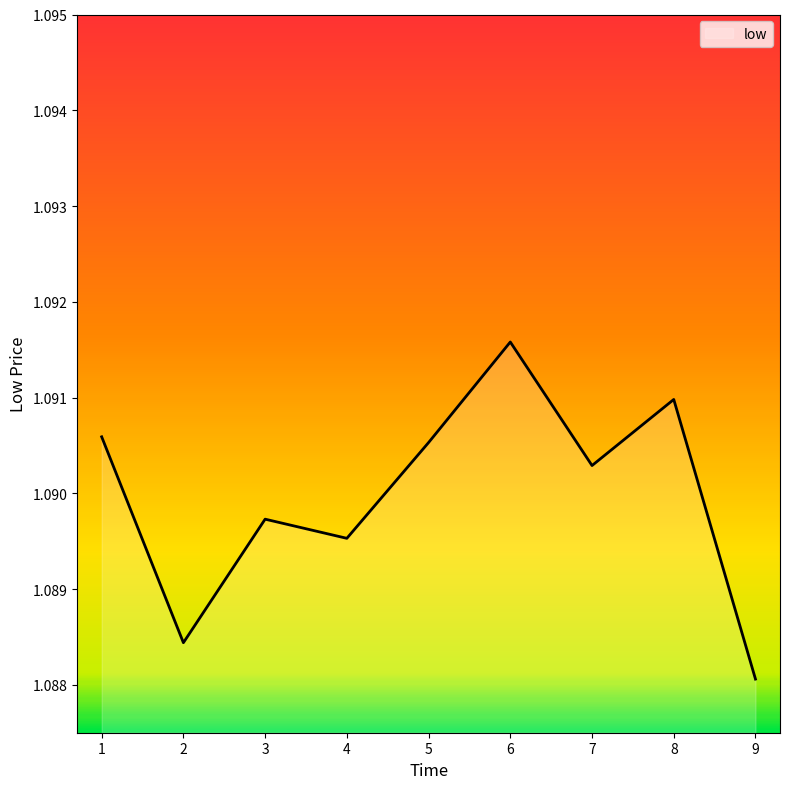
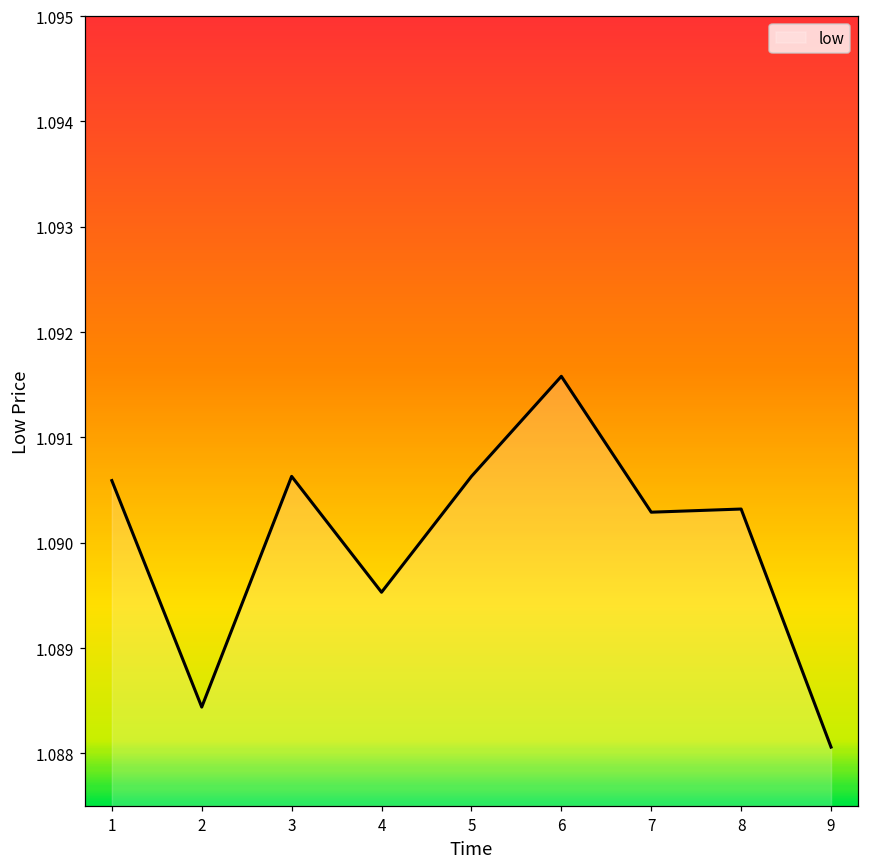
  {
    "1": 1.0906,
    "2": 1.0884,
-   "3": 1.0897,
+   "3": 1.0906,
    "4": 1.0895,
-   "5": 1.0905,
+   "5": 1.0906,
    "6": 1.0916,
    "7": 1.0903,
-   "8": 1.0910,
+   "8": 1.0903,
    "9": 1.0881
  }
